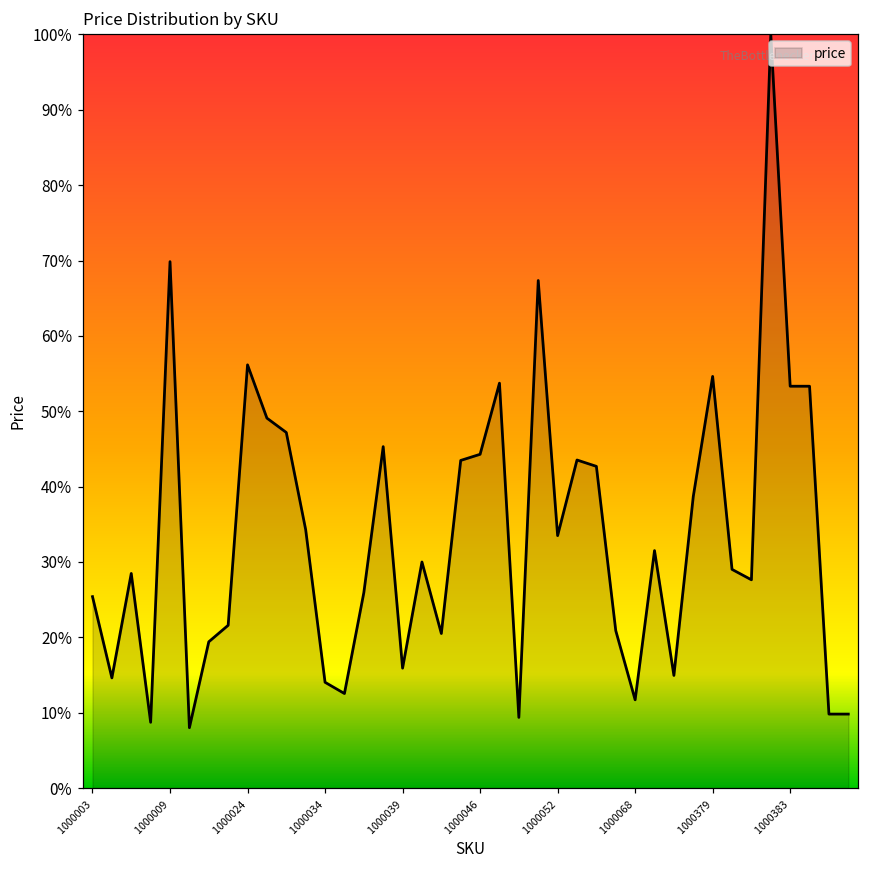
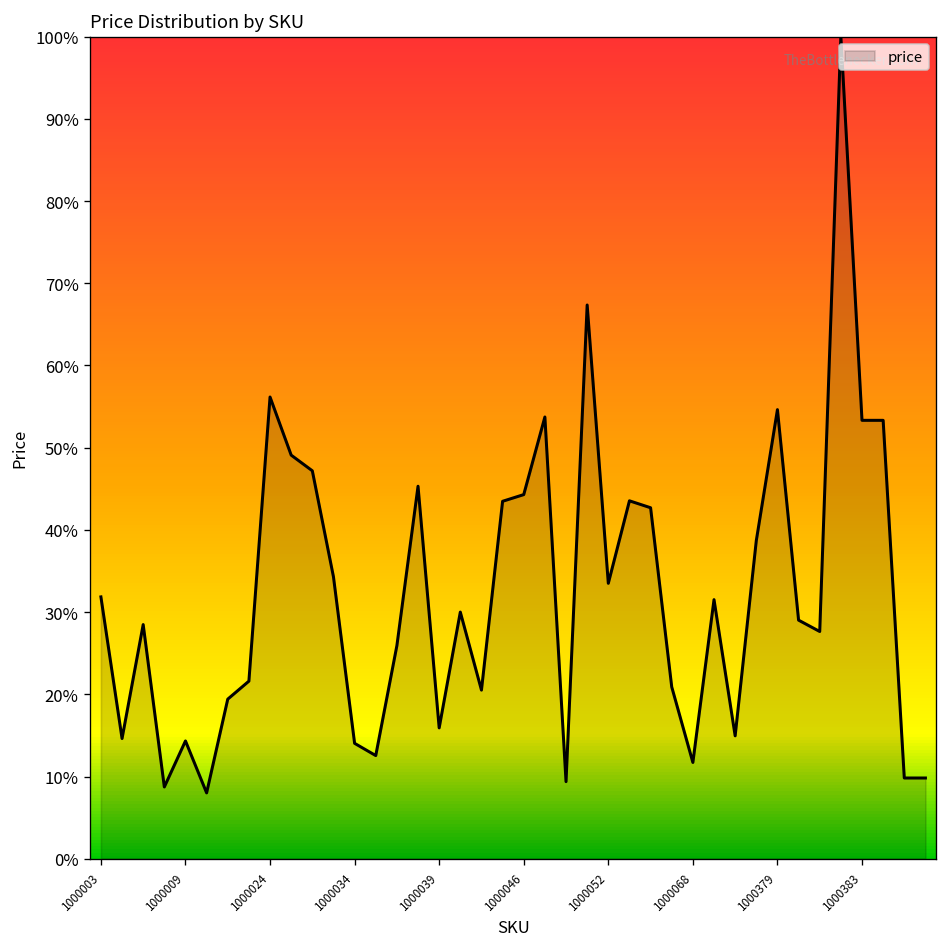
  {
-   "1000003": "25%",
-   "1000009": "70%",
+   "1000003": "32%",
+   "1000009": "14%",
    "1000024": "56%",
    "1000034": "14%",
    "1000039": "16%",
    "1000046": "44%",
    "1000052": "33%",
    "1000068": "12%",
    "1000379": "55%",
    "1000383": "53%"
  }
